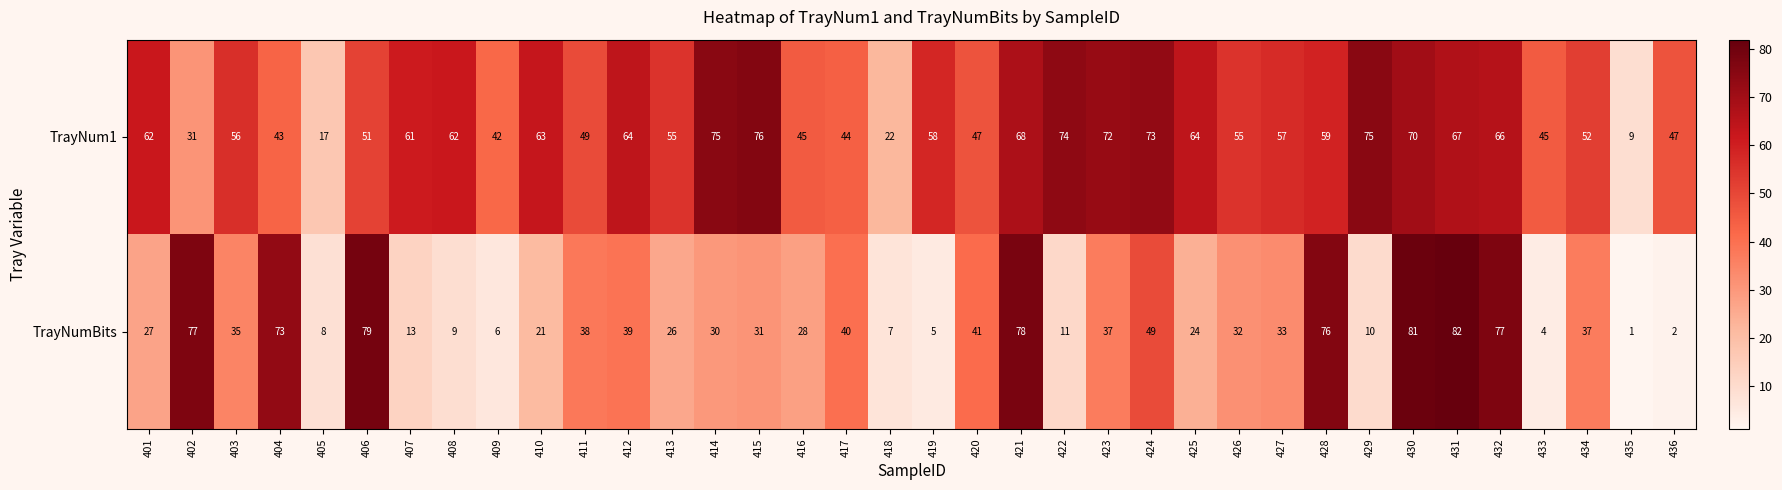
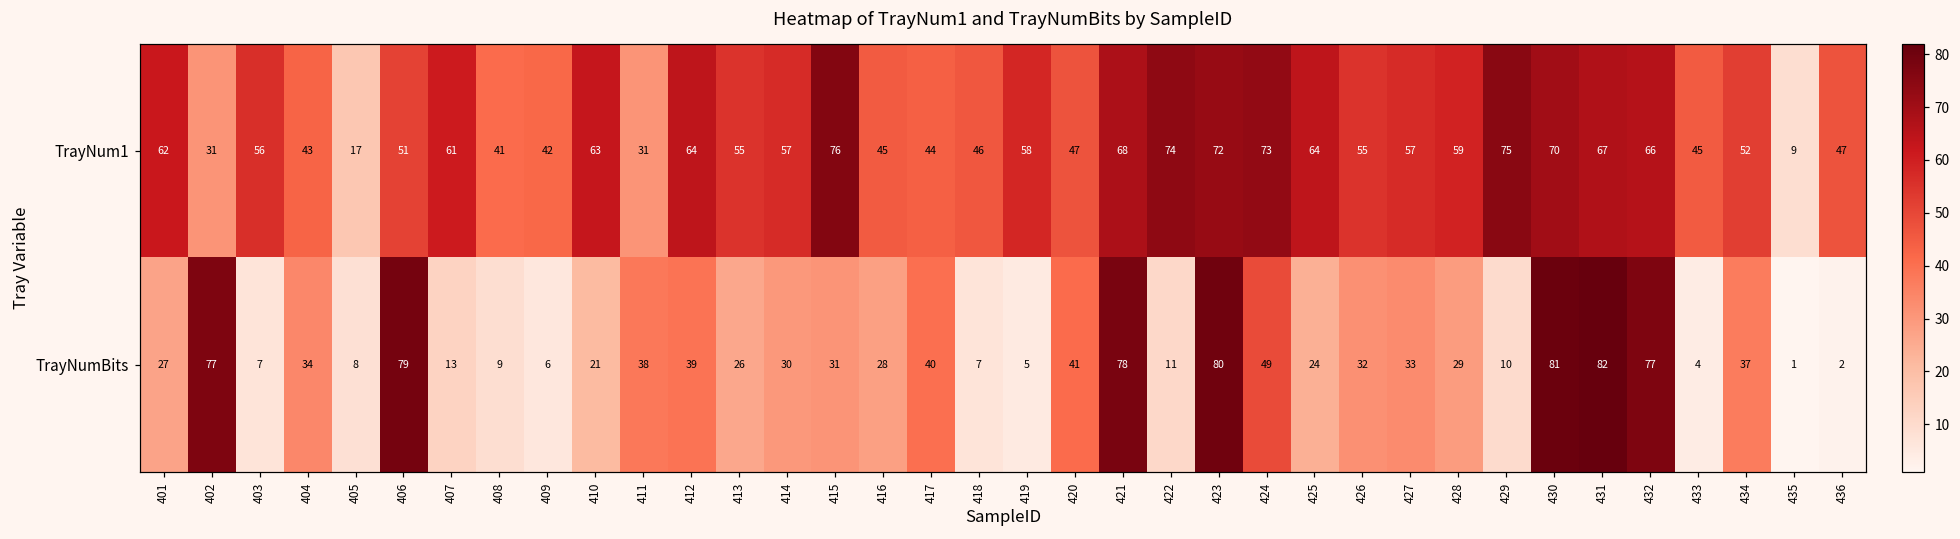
  {
    "TrayNum1": {
      "401": 62,
      "402": 31,
      "403": 56,
      "404": 43,
      "405": 17,
      "406": 51,
      "407": 61,
-     "408": 62,
+     "408": 41,
      "409": 42,
      "410": 63,
-     "411": 49,
+     "411": 31,
      "412": 64,
      "413": 55,
-     "414": 75,
+     "414": 57,
      "415": 76,
      "416": 45,
      "417": 44,
-     "418": 22,
+     "418": 46,
      "419": 58,
      "420": 47,
      "421": 68,
      "422": 74,
      "423": 72,
      "424": 73,
      "425": 64,
      "426": 55,
      "427": 57,
      "428": 59,
      "429": 75,
      "430": 70,
      "431": 67,
      "432": 66,
      "433": 45,
      "434": 52,
      "435": 9,
      "436": 47
    },
    "TrayNumBits": {
      "401": 27,
      "402": 77,
-     "403": 35,
-     "404": 73,
+     "403": 7,
+     "404": 34,
      "405": 8,
      "406": 79,
      "407": 13,
      "408": 9,
      "409": 6,
      "410": 21,
      "411": 38,
      "412": 39,
      "413": 26,
      "414": 30,
      "415": 31,
      "416": 28,
      "417": 40,
      "418": 7,
      "419": 5,
      "420": 41,
      "421": 78,
      "422": 11,
-     "423": 37,
+     "423": 80,
      "424": 49,
      "425": 24,
      "426": 32,
      "427": 33,
-     "428": 76,
+     "428": 29,
      "429": 10,
      "430": 81,
      "431": 82,
      "432": 77,
      "433": 4,
      "434": 37,
      "435": 1,
      "436": 2
    }
  }
